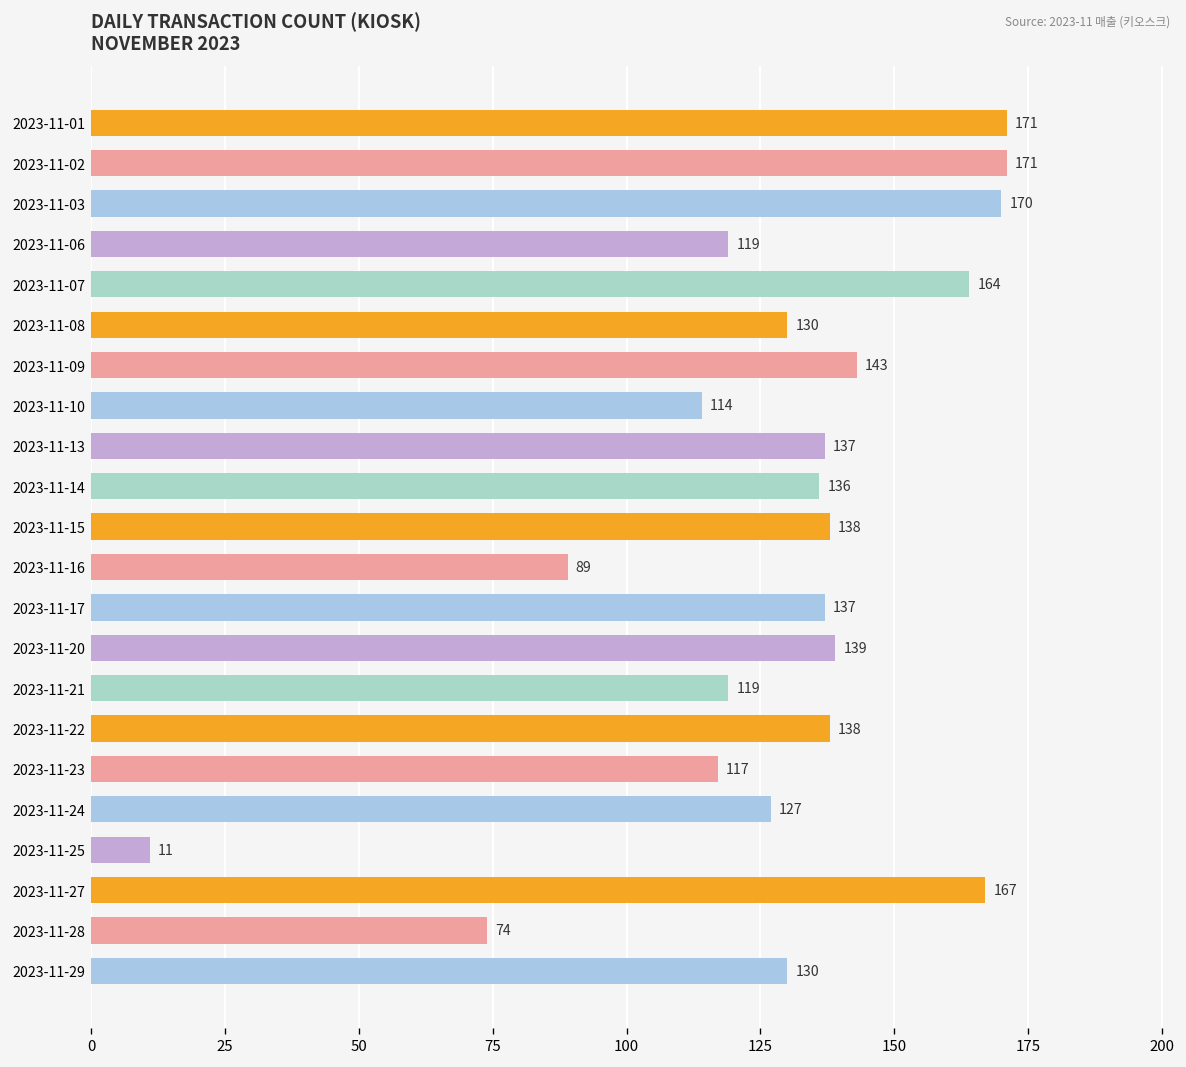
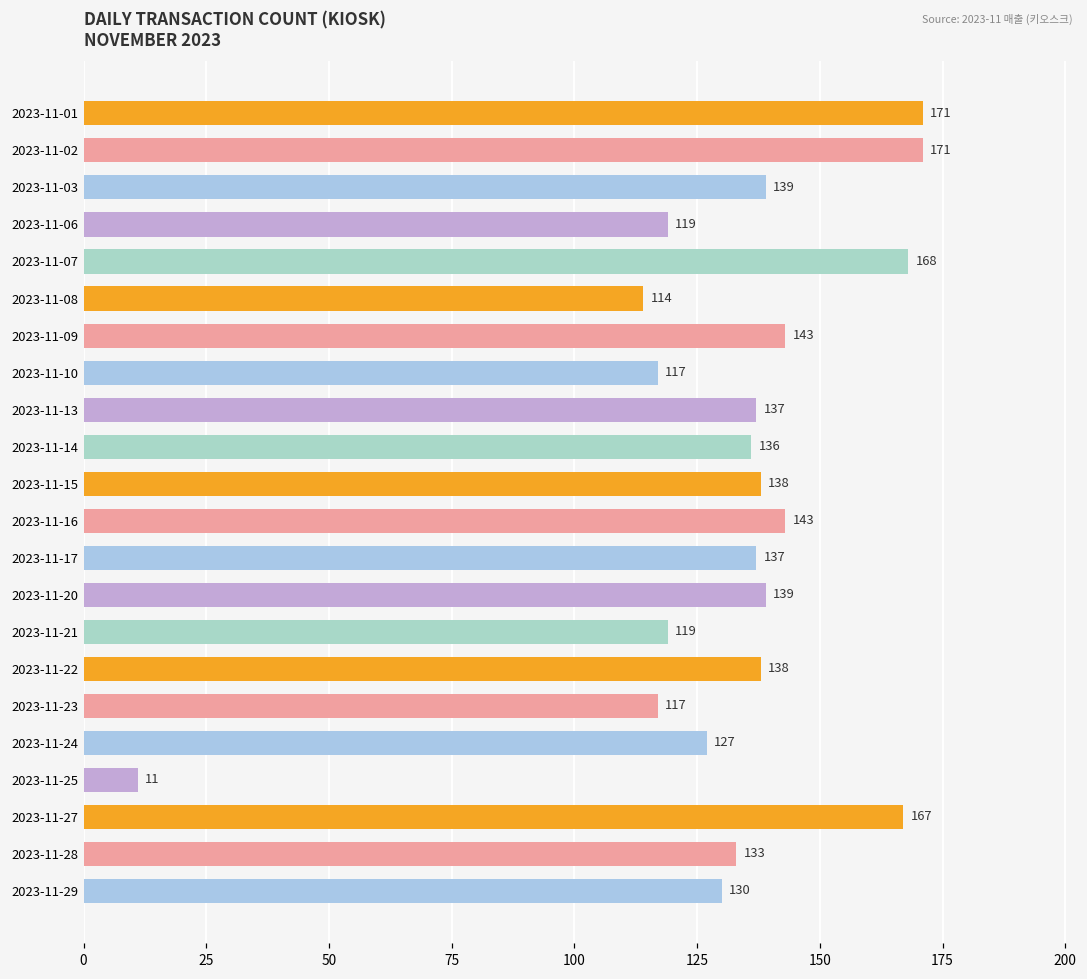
  {
    "2023-11-01": 171,
    "2023-11-02": 171,
-   "2023-11-03": 170,
+   "2023-11-03": 139,
    "2023-11-06": 119,
-   "2023-11-07": 164,
-   "2023-11-08": 130,
+   "2023-11-07": 168,
+   "2023-11-08": 114,
    "2023-11-09": 143,
-   "2023-11-10": 114,
+   "2023-11-10": 117,
    "2023-11-13": 137,
    "2023-11-14": 136,
    "2023-11-15": 138,
-   "2023-11-16": 89,
+   "2023-11-16": 143,
    "2023-11-17": 137,
    "2023-11-20": 139,
    "2023-11-21": 119,
    "2023-11-22": 138,
    "2023-11-23": 117,
    "2023-11-24": 127,
    "2023-11-25": 11,
    "2023-11-27": 167,
-   "2023-11-28": 74,
+   "2023-11-28": 133,
    "2023-11-29": 130
  }
